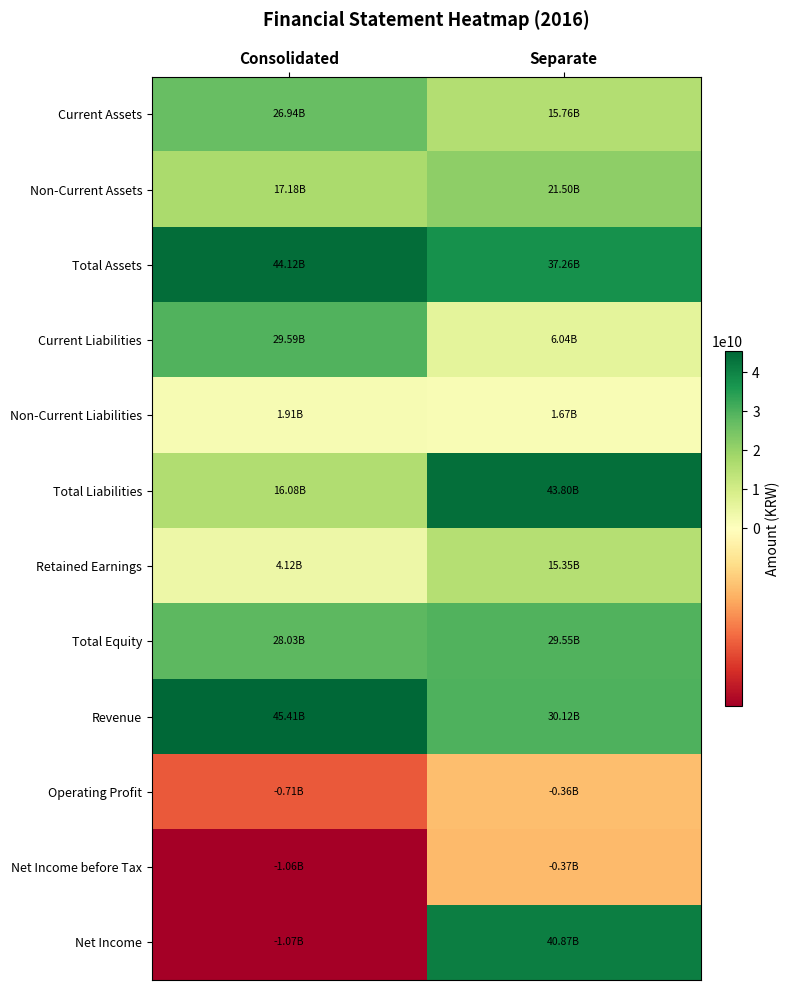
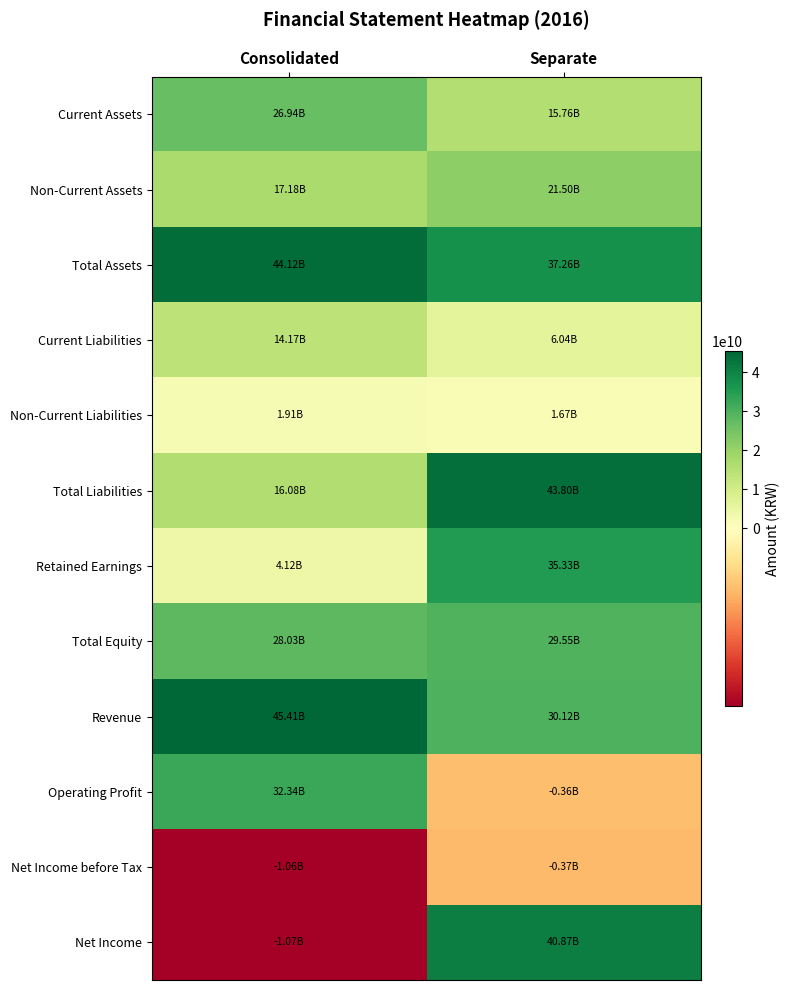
  {
    "Current Assets": {
      "Consolidated": "26.94B",
      "Separate": "15.76B"
    },
    "Non-Current Assets": {
      "Consolidated": "17.18B",
      "Separate": "21.50B"
    },
    "Total Assets": {
      "Consolidated": "44.12B",
      "Separate": "37.26B"
    },
    "Current Liabilities": {
-     "Consolidated": "29.59B",
+     "Consolidated": "14.17B",
      "Separate": "6.04B"
    },
    "Non-Current Liabilities": {
      "Consolidated": "1.91B",
      "Separate": "1.67B"
    },
    "Total Liabilities": {
      "Consolidated": "16.08B",
      "Separate": "43.80B"
    },
    "Retained Earnings": {
      "Consolidated": "4.12B",
-     "Separate": "15.35B"
+     "Separate": "35.33B"
    },
    "Total Equity": {
      "Consolidated": "28.03B",
      "Separate": "29.55B"
    },
    "Revenue": {
      "Consolidated": "45.41B",
      "Separate": "30.12B"
    },
    "Operating Profit": {
-     "Consolidated": "-0.71B",
+     "Consolidated": "32.34B",
      "Separate": "-0.36B"
    },
    "Net Income before Tax": {
      "Consolidated": "-1.06B",
      "Separate": "-0.37B"
    },
    "Net Income": {
      "Consolidated": "-1.07B",
      "Separate": "40.87B"
    }
  }
